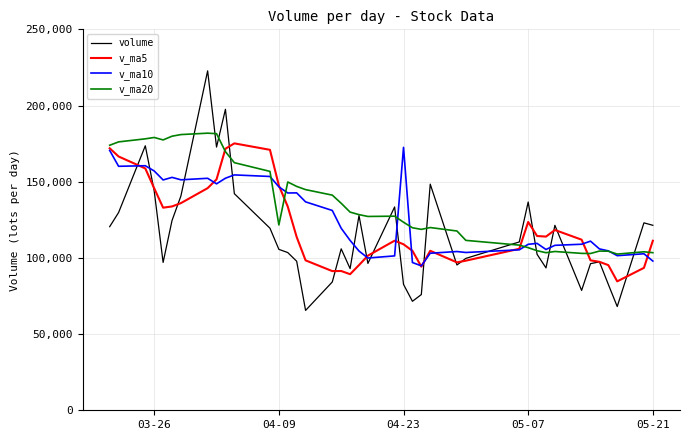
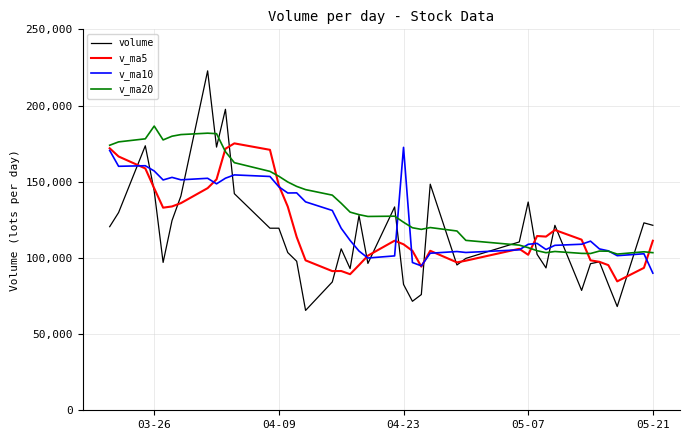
  {
    "volume": {
      "03-26": "144,000",
-     "04-09": "106,000",
+     "04-09": "119,000",
      "04-23": "83,000",
      "05-07": "137,000",
      "05-21": "121,000"
    },
    "v_ma5": {
      "03-26": "146,000",
      "04-23": "109,000",
-     "05-07": "124,000",
+     "05-07": "102,000",
      "05-21": "111,000"
    },
    "v_ma10": {
      "03-26": "157,000",
      "04-23": "173,000",
      "05-07": "109,000",
-     "05-21": "98,000"
+     "05-21": "90,000"
    },
    "v_ma20": {
-     "03-26": "179,000",
-     "04-09": "122,000",
+     "03-26": "187,000",
+     "04-09": "154,000",
      "04-23": "123,000",
      "05-07": "107,000",
      "05-21": "103,000"
    }
  }
